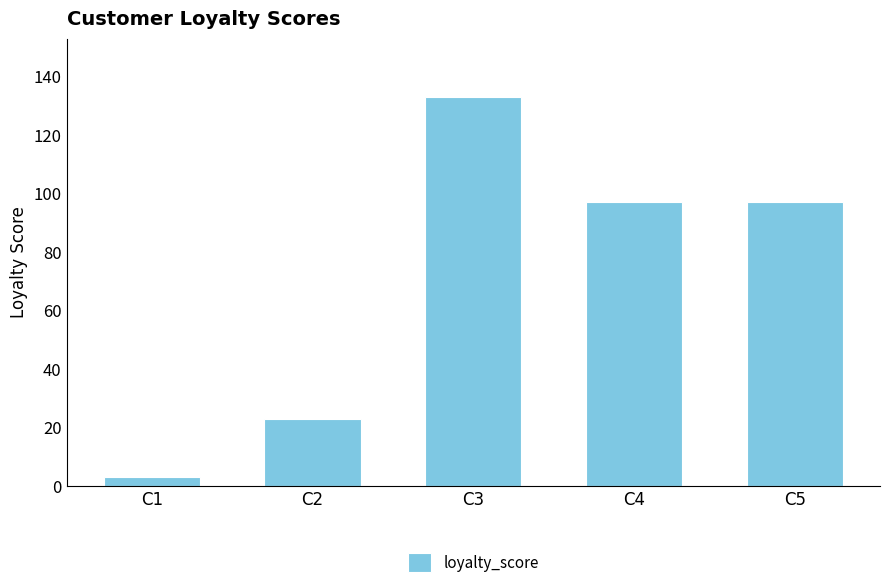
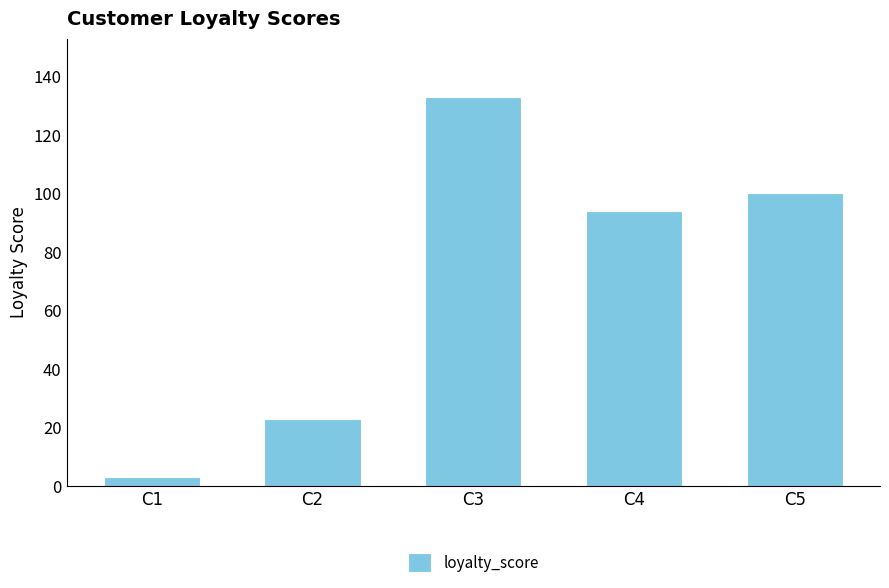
  {
    "C1": 3,
    "C2": 23,
    "C3": 133,
-   "C4": 97,
-   "C5": 97
+   "C4": 94,
+   "C5": 100
  }
